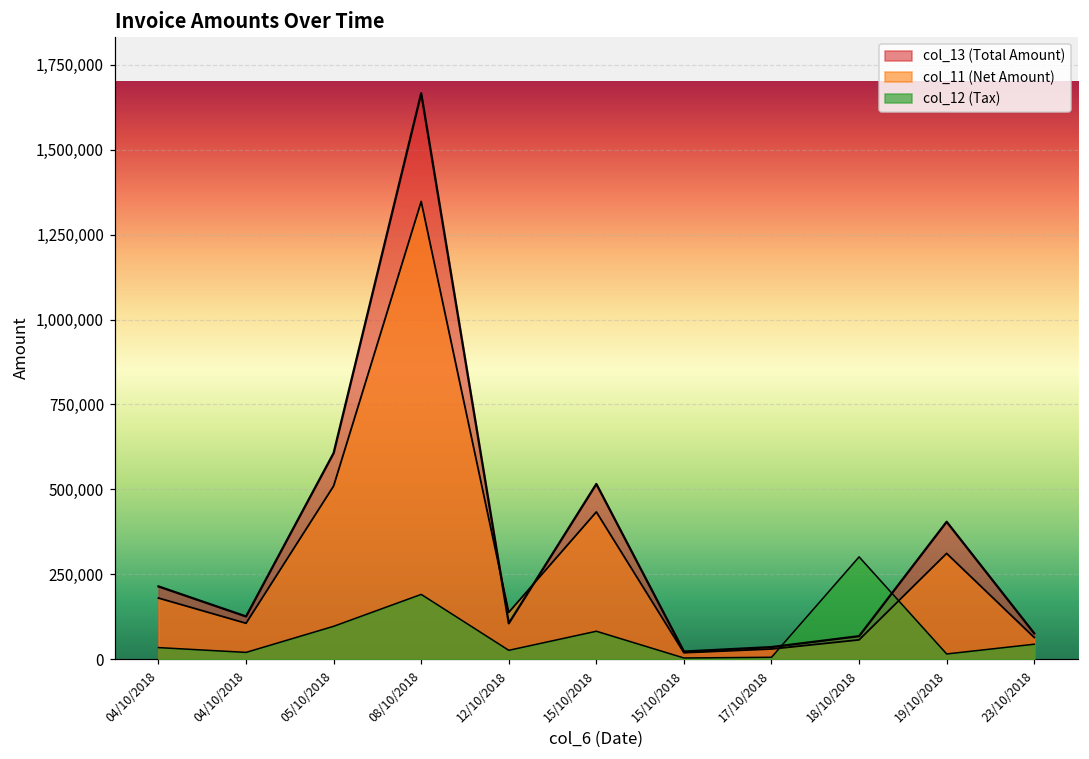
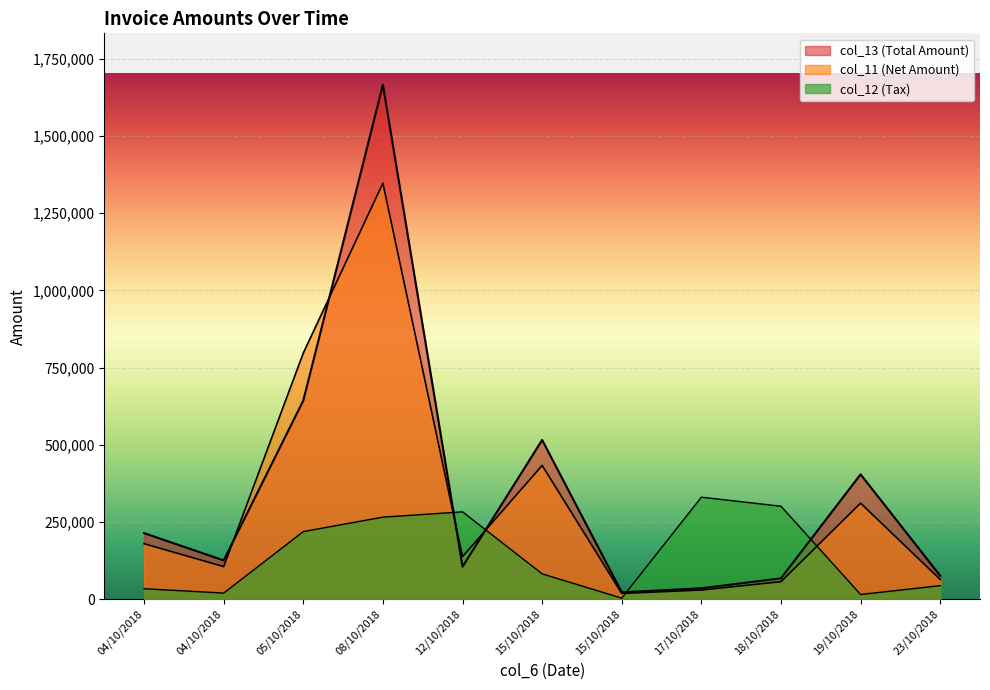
  {
    "col_13 (Total Amount)": {
-     "05/10/2018": "610,000",
+     "05/10/2018": "640,000",
      "08/10/2018": "1,670,000",
      "12/10/2018": "110,000",
      "18/10/2018": "70,000",
      "19/10/2018": "400,000",
      "23/10/2018": "80,000"
    },
    "col_11 (Net Amount)": {
-     "05/10/2018": "510,000",
+     "05/10/2018": "800,000",
      "08/10/2018": "1,350,000",
      "12/10/2018": "140,000",
      "18/10/2018": "60,000",
      "19/10/2018": "310,000",
      "23/10/2018": "60,000"
    },
    "col_12 (Tax)": {
-     "05/10/2018": "100,000",
-     "08/10/2018": "190,000",
-     "12/10/2018": "30,000",
-     "17/10/2018": "10,000",
+     "05/10/2018": "220,000",
+     "08/10/2018": "270,000",
+     "12/10/2018": "280,000",
+     "17/10/2018": "330,000",
      "18/10/2018": "300,000",
      "19/10/2018": "20,000",
      "23/10/2018": "40,000"
    }
  }
